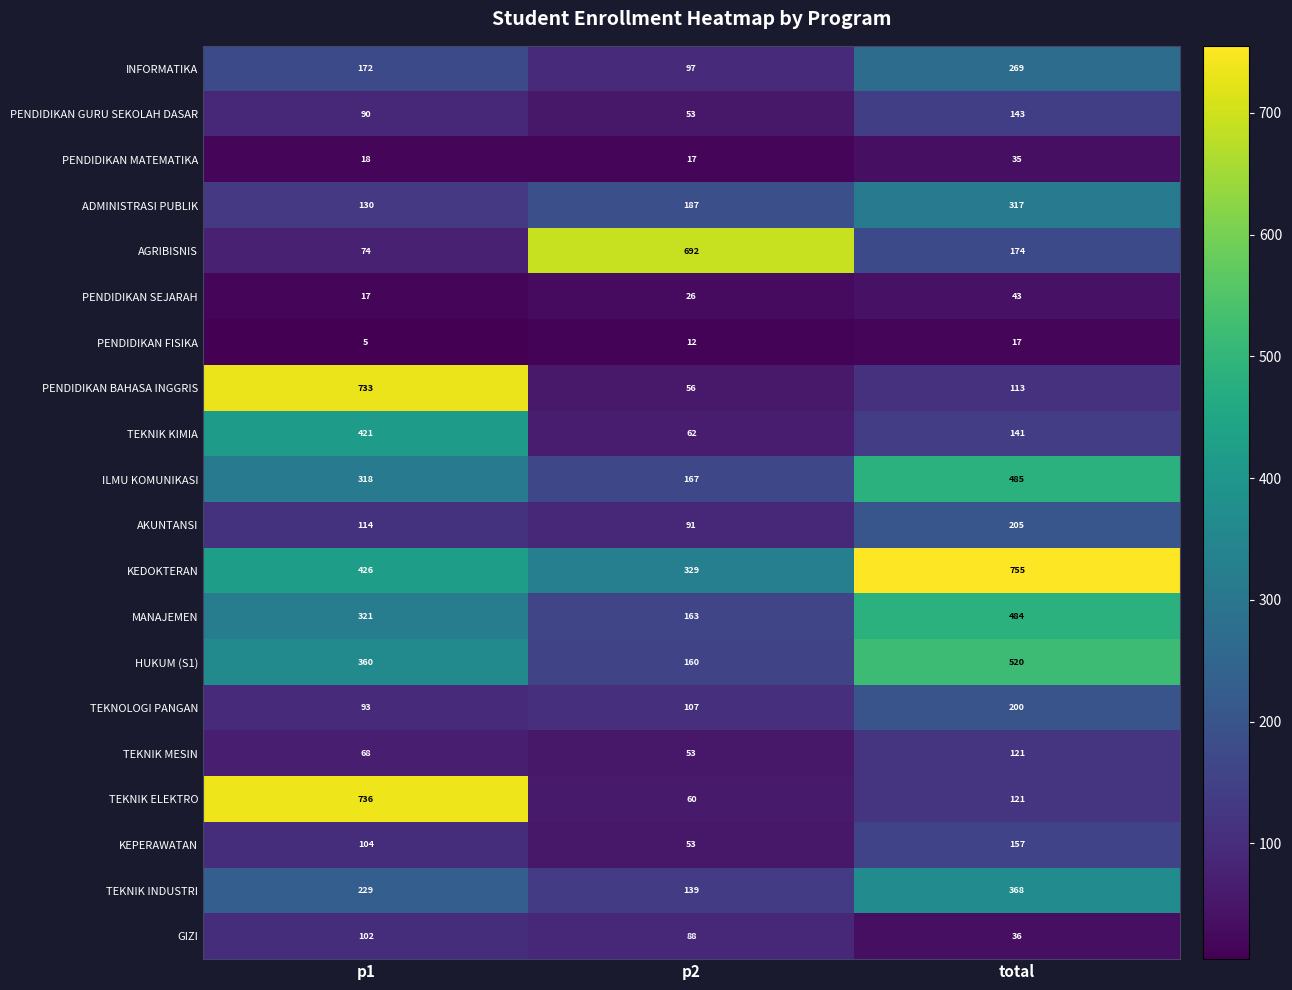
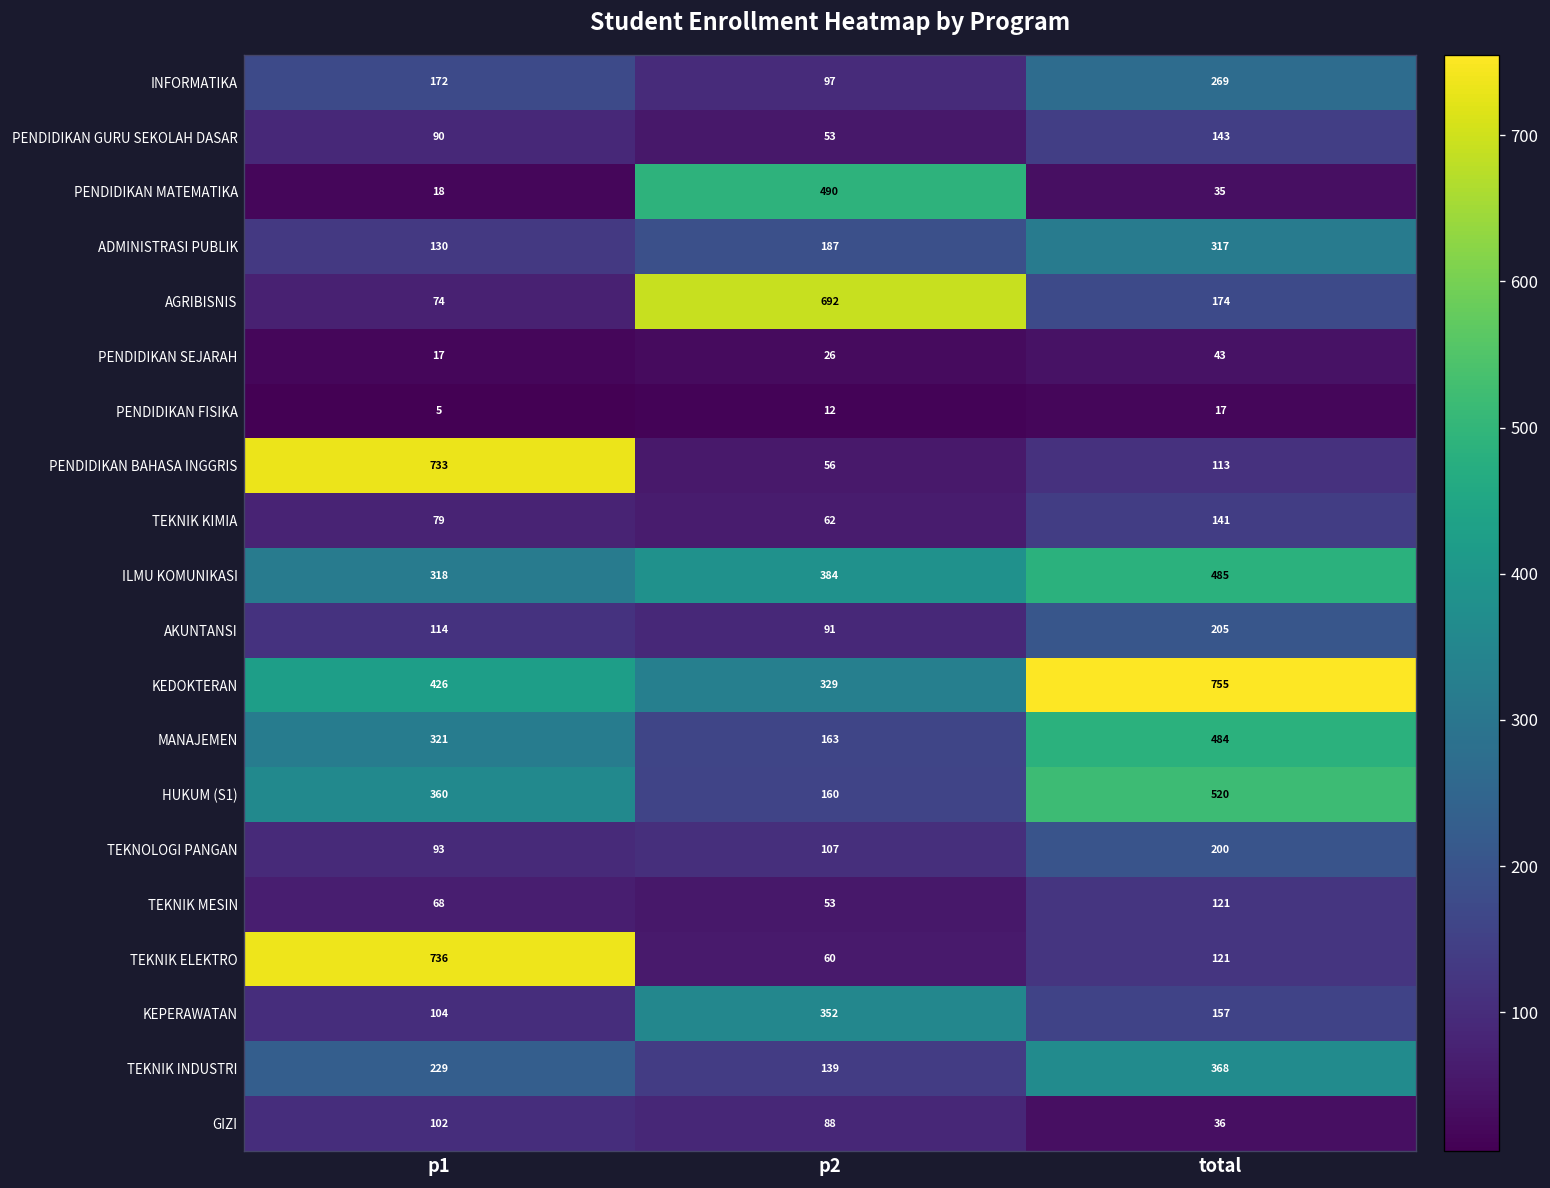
  {
    "INFORMATIKA": {
      "p1": 172,
      "p2": 97,
      "total": 269
    },
    "PENDIDIKAN GURU SEKOLAH DASAR": {
      "p1": 90,
      "p2": 53,
      "total": 143
    },
    "PENDIDIKAN MATEMATIKA": {
      "p1": 18,
-     "p2": 17,
+     "p2": 490,
      "total": 35
    },
    "ADMINISTRASI PUBLIK": {
      "p1": 130,
      "p2": 187,
      "total": 317
    },
    "AGRIBISNIS": {
      "p1": 74,
      "p2": 692,
      "total": 174
    },
    "PENDIDIKAN SEJARAH": {
      "p1": 17,
      "p2": 26,
      "total": 43
    },
    "PENDIDIKAN FISIKA": {
      "p1": 5,
      "p2": 12,
      "total": 17
    },
    "PENDIDIKAN BAHASA INGGRIS": {
      "p1": 733,
      "p2": 56,
      "total": 113
    },
    "TEKNIK KIMIA": {
-     "p1": 421,
+     "p1": 79,
      "p2": 62,
      "total": 141
    },
    "ILMU KOMUNIKASI": {
      "p1": 318,
-     "p2": 167,
+     "p2": 384,
      "total": 485
    },
    "AKUNTANSI": {
      "p1": 114,
      "p2": 91,
      "total": 205
    },
    "KEDOKTERAN": {
      "p1": 426,
      "p2": 329,
      "total": 755
    },
    "MANAJEMEN": {
      "p1": 321,
      "p2": 163,
      "total": 484
    },
    "HUKUM (S1)": {
      "p1": 360,
      "p2": 160,
      "total": 520
    },
    "TEKNOLOGI PANGAN": {
      "p1": 93,
      "p2": 107,
      "total": 200
    },
    "TEKNIK MESIN": {
      "p1": 68,
      "p2": 53,
      "total": 121
    },
    "TEKNIK ELEKTRO": {
      "p1": 736,
      "p2": 60,
      "total": 121
    },
    "KEPERAWATAN": {
      "p1": 104,
-     "p2": 53,
+     "p2": 352,
      "total": 157
    },
    "TEKNIK INDUSTRI": {
      "p1": 229,
      "p2": 139,
      "total": 368
    },
    "GIZI": {
      "p1": 102,
      "p2": 88,
      "total": 36
    }
  }
